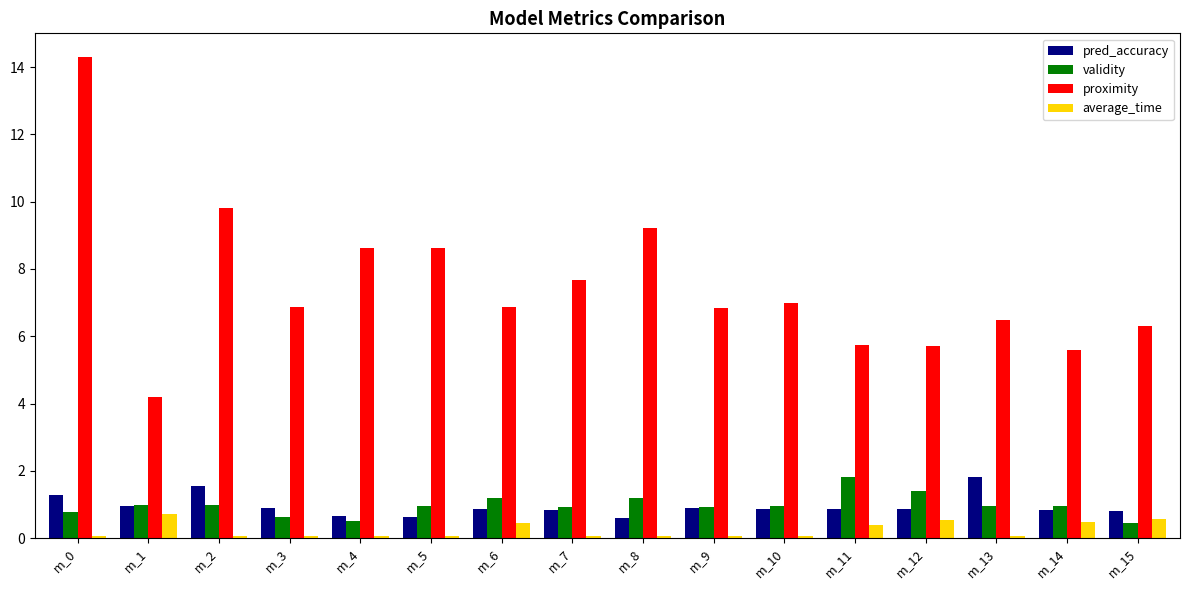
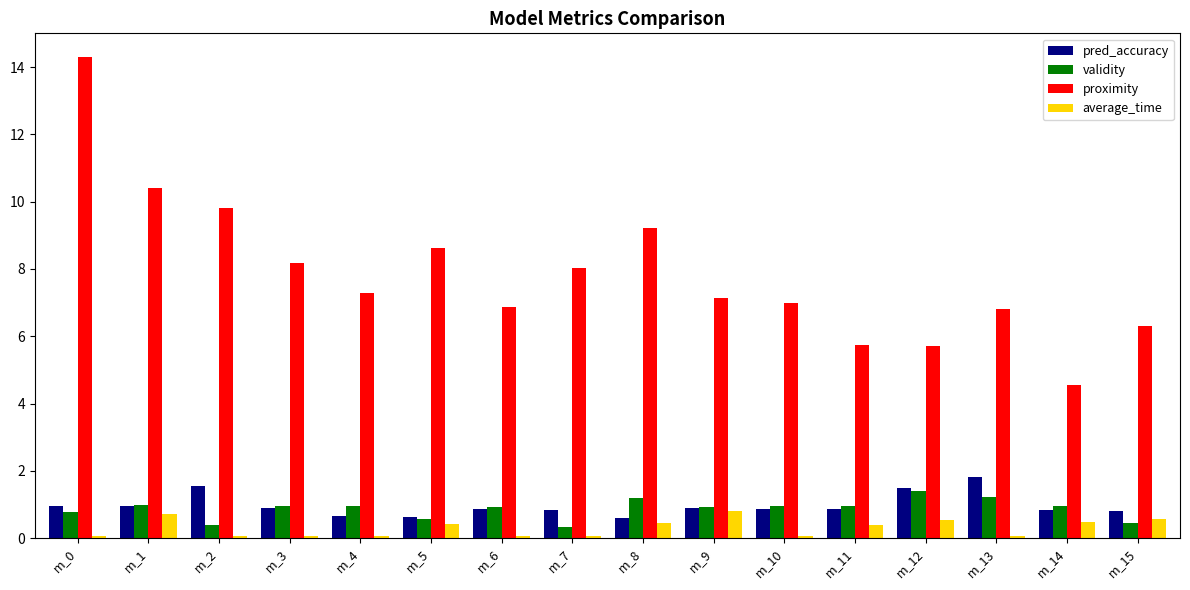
  {
    "pred_accuracy": {
-     "m_0": 1.3,
+     "m_0": 1.0,
      "m_1": 1.0,
      "m_2": 1.6,
      "m_3": 0.9,
      "m_4": 0.6,
      "m_5": 0.6,
      "m_6": 0.9,
      "m_7": 0.8,
      "m_8": 0.6,
      "m_9": 0.9,
      "m_10": 0.9,
      "m_11": 0.9,
-     "m_12": 0.9,
+     "m_12": 1.5,
      "m_13": 1.8,
      "m_14": 0.8,
      "m_15": 0.8
    },
    "validity": {
      "m_0": 0.8,
      "m_1": 1.0,
-     "m_2": 1.0,
-     "m_3": 0.6,
-     "m_4": 0.5,
-     "m_5": 1.0,
-     "m_6": 1.2,
-     "m_7": 0.9,
+     "m_2": 0.4,
+     "m_3": 1.0,
+     "m_4": 1.0,
+     "m_5": 0.6,
+     "m_6": 0.9,
+     "m_7": 0.3,
      "m_8": 1.2,
      "m_9": 0.9,
      "m_10": 0.9,
-     "m_11": 1.8,
+     "m_11": 1.0,
      "m_12": 1.4,
-     "m_13": 1.0,
+     "m_13": 1.2,
      "m_14": 0.9,
      "m_15": 0.4
    },
    "proximity": {
      "m_0": 14.3,
-     "m_1": 4.2,
+     "m_1": 10.4,
      "m_2": 9.8,
-     "m_3": 6.9,
-     "m_4": 8.6,
+     "m_3": 8.2,
+     "m_4": 7.3,
      "m_5": 8.6,
      "m_6": 6.9,
-     "m_7": 7.7,
+     "m_7": 8.0,
      "m_8": 9.2,
-     "m_9": 6.8,
+     "m_9": 7.1,
      "m_10": 7.0,
      "m_11": 5.8,
      "m_12": 5.7,
-     "m_13": 6.5,
-     "m_14": 5.6,
+     "m_13": 6.8,
+     "m_14": 4.6,
      "m_15": 6.3
    },
    "average_time": {
      "m_1": 0.7,
-     "m_5": 0.1,
-     "m_6": 0.5,
-     "m_8": 0.1,
-     "m_9": 0.1,
+     "m_5": 0.4,
+     "m_6": 0.1,
+     "m_8": 0.4,
+     "m_9": 0.8,
      "m_11": 0.4,
      "m_12": 0.6,
      "m_14": 0.5,
      "m_15": 0.6
    }
  }
